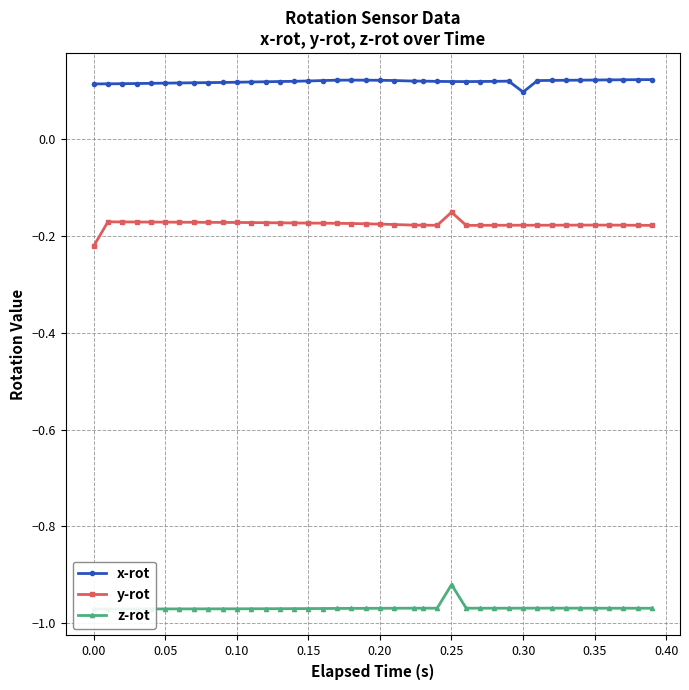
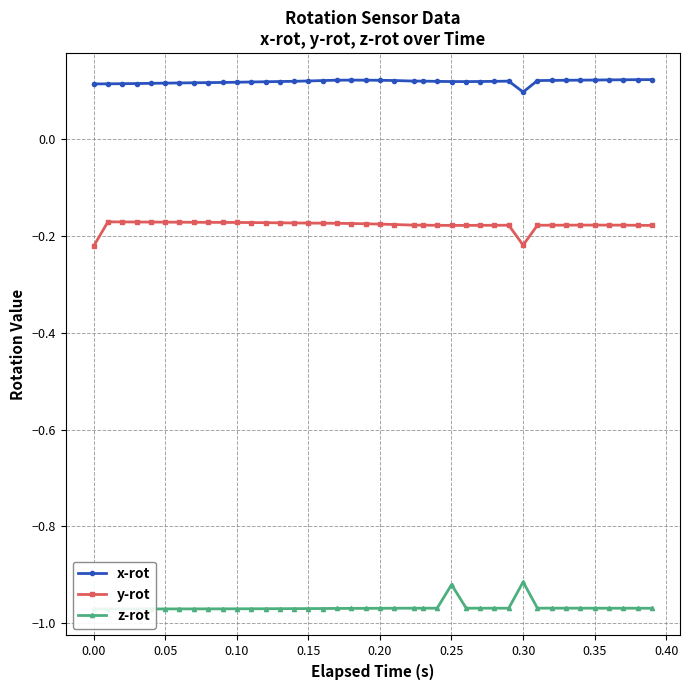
  {
    "x-rot": {
      "0.00": 0.11,
      "0.25": 0.12,
      "0.30": 0.10
    },
    "y-rot": {
      "0.00": -0.22,
-     "0.25": -0.15,
-     "0.30": -0.18
+     "0.25": -0.18,
+     "0.30": -0.22
    },
    "z-rot": {
      "0.25": -0.92,
-     "0.30": -0.97
+     "0.30": -0.91
    }
  }
